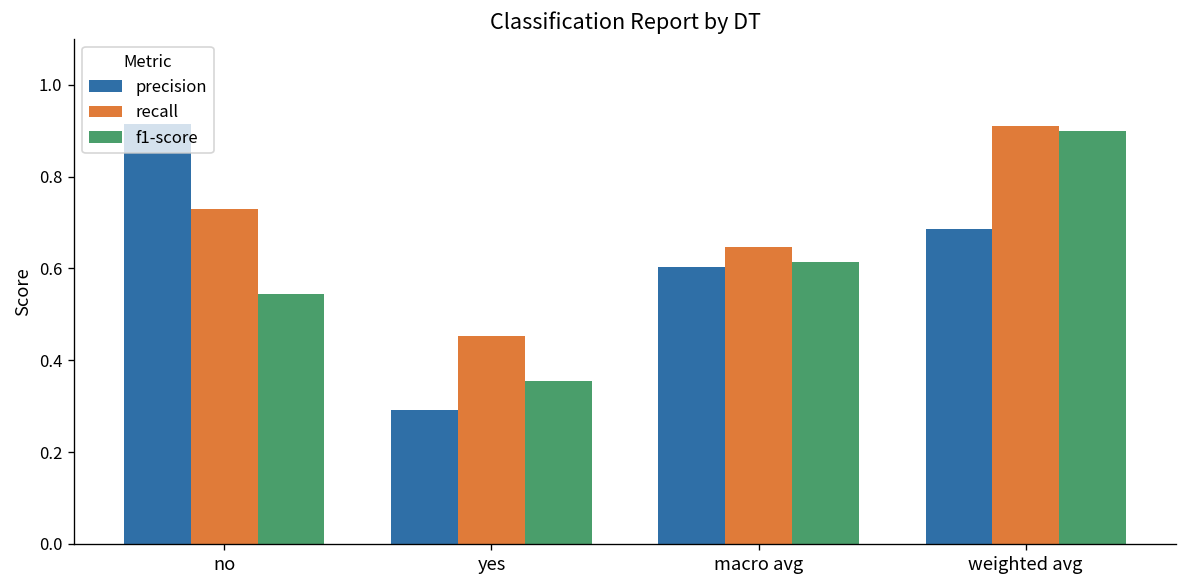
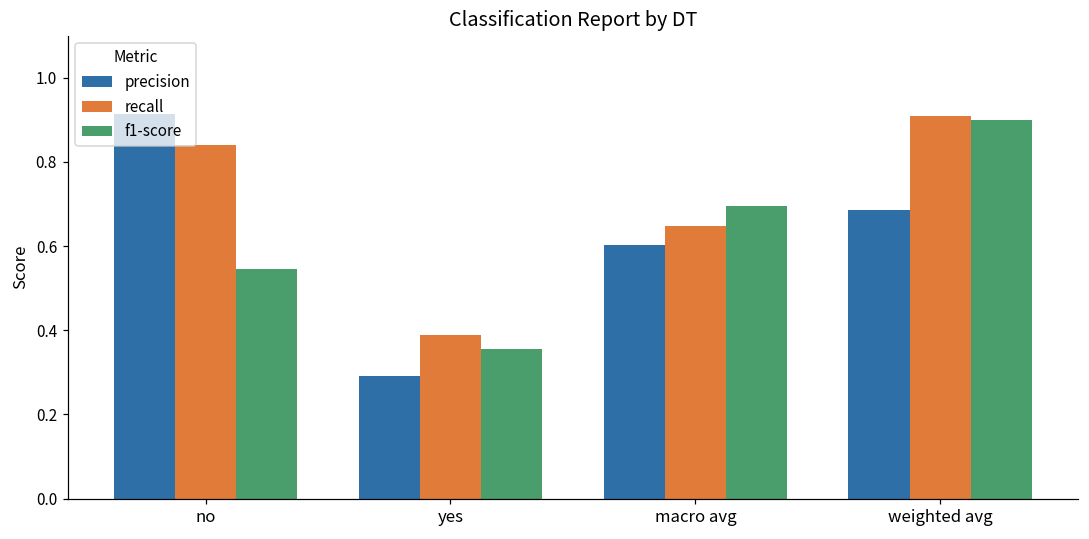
  {
    "precision": {
      "yes": 0.29,
      "macro avg": 0.60,
      "weighted avg": 0.69
    },
    "recall": {
-     "no": 0.73,
-     "yes": 0.45,
+     "no": 0.84,
+     "yes": 0.39,
      "macro avg": 0.65,
      "weighted avg": 0.91
    },
    "f1-score": {
      "no": 0.55,
      "yes": 0.36,
-     "macro avg": 0.62,
+     "macro avg": 0.70,
      "weighted avg": 0.90
    }
  }
